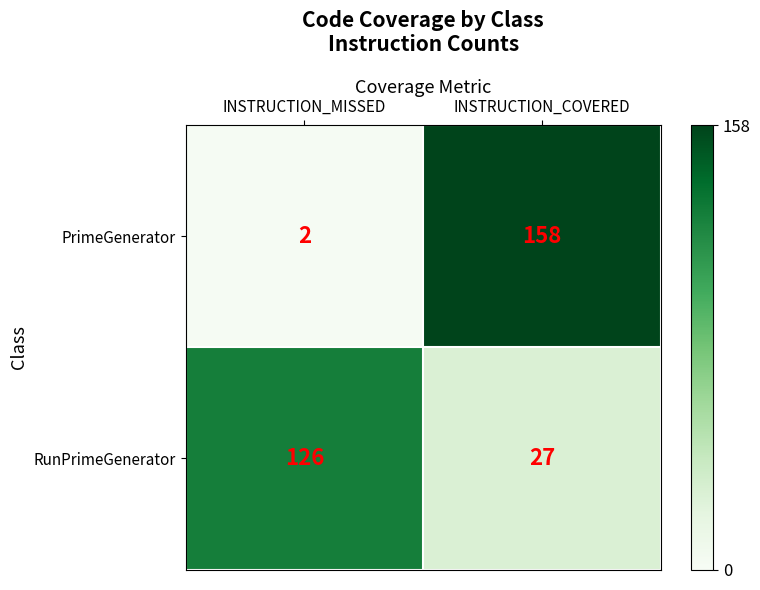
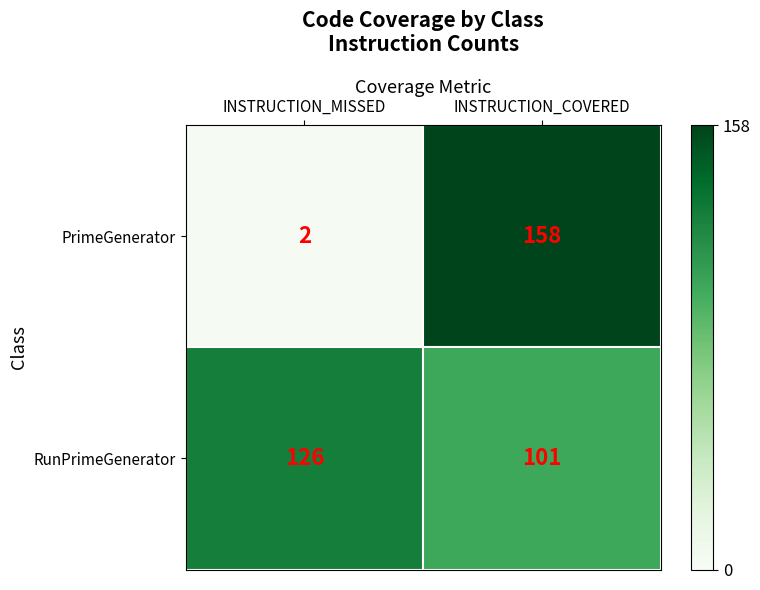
  {
    "PrimeGenerator": {
      "INSTRUCTION_MISSED": 2,
      "INSTRUCTION_COVERED": 158
    },
    "RunPrimeGenerator": {
      "INSTRUCTION_MISSED": 126,
-     "INSTRUCTION_COVERED": 27
+     "INSTRUCTION_COVERED": 101
    }
  }
